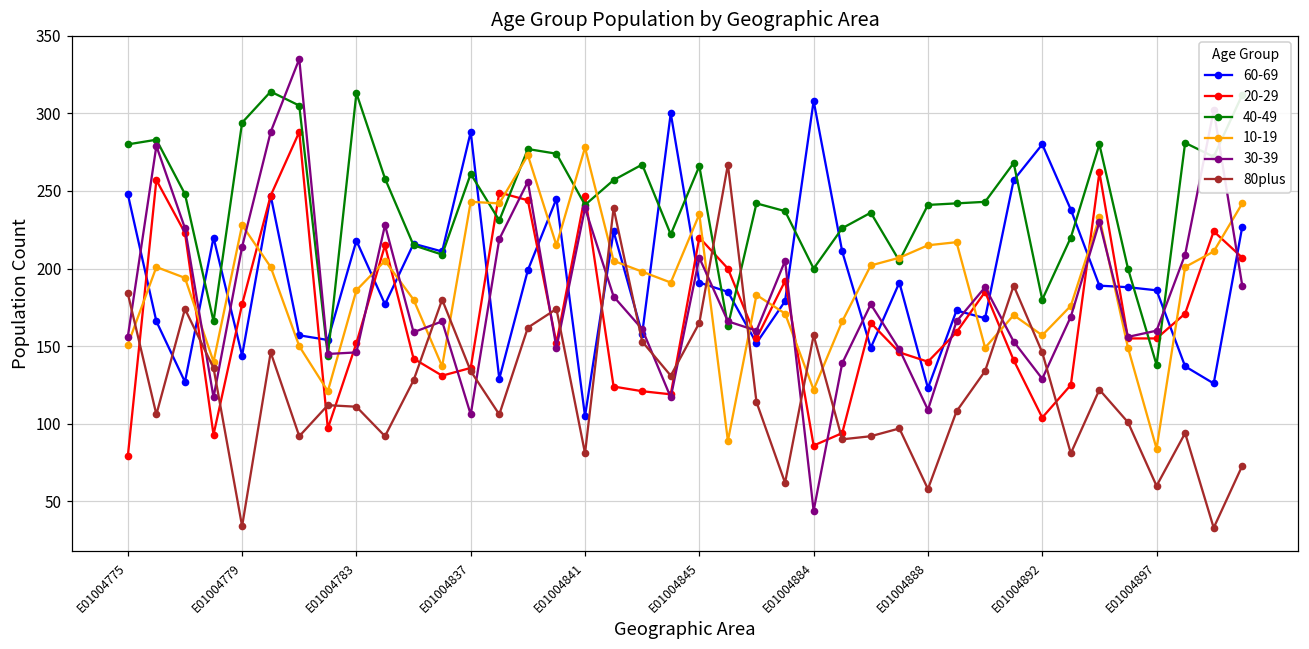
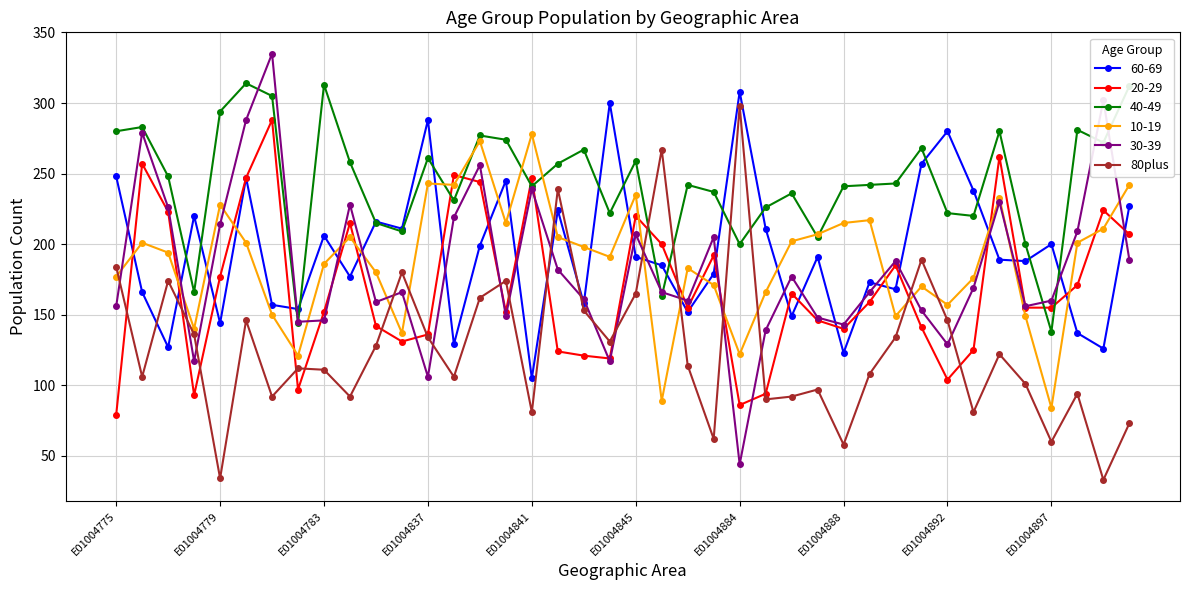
  {
    "60-69": {
      "E01004775": 248,
      "E01004779": 144,
-     "E01004783": 218,
+     "E01004783": 206,
      "E01004837": 288,
      "E01004841": 105,
      "E01004845": 191,
      "E01004884": 308,
      "E01004888": 123,
      "E01004892": 280,
-     "E01004897": 186
+     "E01004897": 200
    },
    "20-29": {
      "E01004775": 79,
      "E01004779": 177,
      "E01004783": 152,
      "E01004837": 136,
      "E01004841": 247,
      "E01004845": 220,
      "E01004884": 86,
      "E01004888": 140,
      "E01004892": 104,
      "E01004897": 155
    },
    "40-49": {
      "E01004775": 280,
      "E01004779": 294,
      "E01004783": 313,
      "E01004837": 261,
      "E01004841": 241,
-     "E01004845": 266,
+     "E01004845": 259,
      "E01004884": 200,
      "E01004888": 241,
-     "E01004892": 180,
+     "E01004892": 222,
      "E01004897": 138
    },
    "10-19": {
-     "E01004775": 151,
+     "E01004775": 177,
      "E01004779": 228,
      "E01004783": 186,
      "E01004837": 243,
      "E01004841": 278,
      "E01004845": 235,
      "E01004884": 122,
      "E01004888": 215,
      "E01004892": 157,
      "E01004897": 84
    },
    "30-39": {
      "E01004775": 156,
      "E01004779": 214,
      "E01004783": 146,
      "E01004837": 106,
      "E01004841": 239,
      "E01004845": 207,
      "E01004884": 44,
-     "E01004888": 109,
+     "E01004888": 143,
      "E01004892": 129,
      "E01004897": 160
    },
    "80plus": {
      "E01004775": 184,
      "E01004779": 34,
      "E01004783": 111,
      "E01004837": 134,
      "E01004841": 81,
      "E01004845": 165,
-     "E01004884": 157,
+     "E01004884": 298,
      "E01004888": 58,
      "E01004892": 146,
      "E01004897": 60
    }
  }
